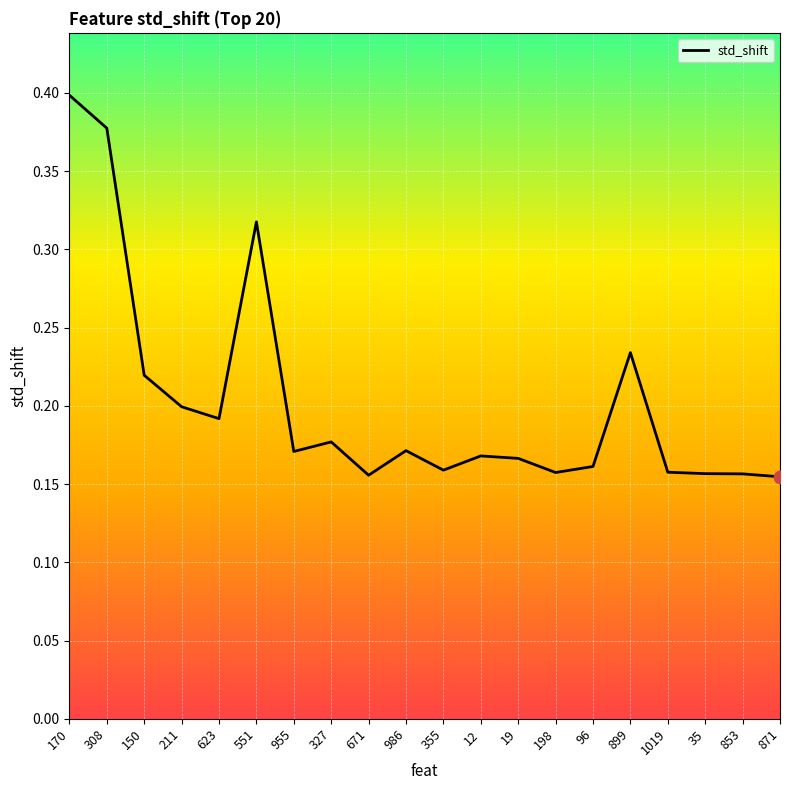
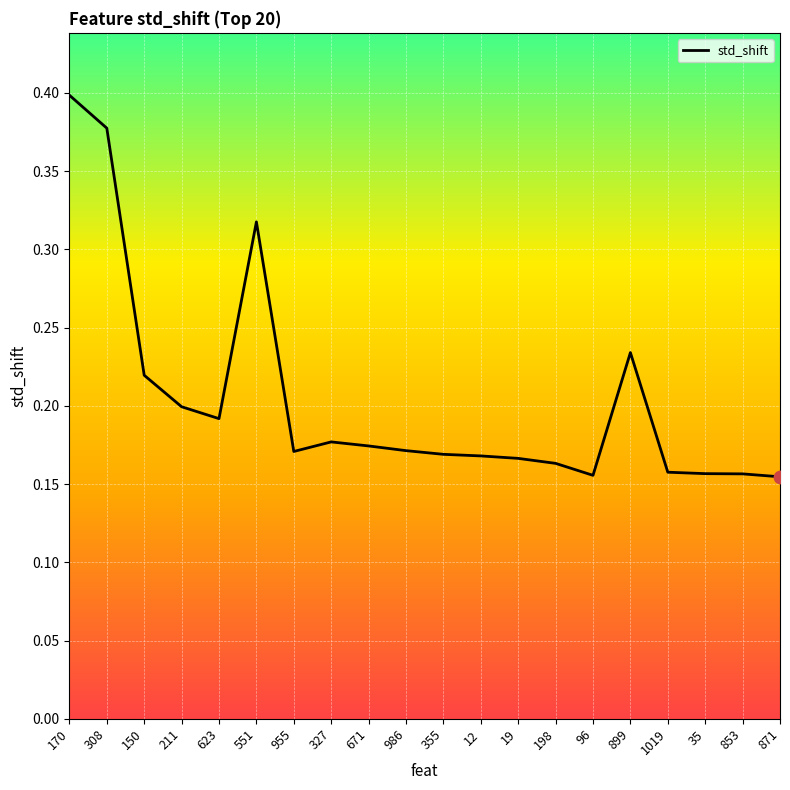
  {
    "std_shift": {
      "170": 0.398,
      "308": 0.377,
      "150": 0.220,
      "211": 0.199,
      "623": 0.192,
      "551": 0.318,
      "955": 0.171,
      "327": 0.177,
-     "671": 0.156,
+     "671": 0.174,
      "986": 0.171,
-     "355": 0.159,
+     "355": 0.169,
      "12": 0.168,
      "19": 0.166,
-     "198": 0.157,
-     "96": 0.161,
+     "198": 0.163,
+     "96": 0.156,
      "899": 0.234,
      "1019": 0.158,
      "35": 0.157,
      "853": 0.157
    }
  }
